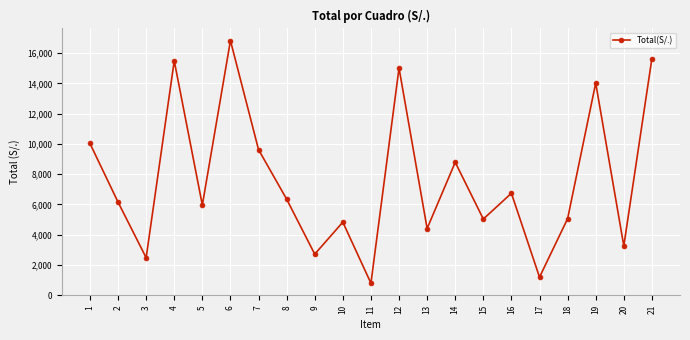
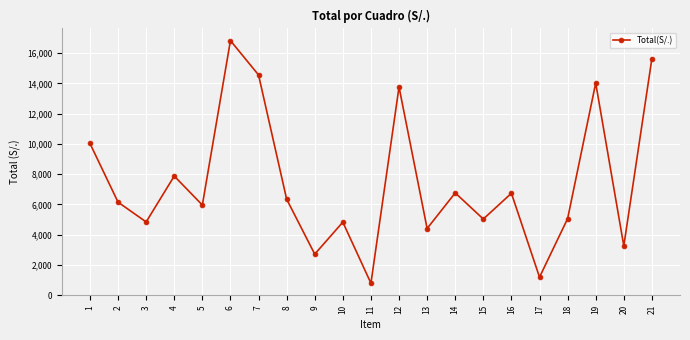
  {
    "1": "10,000",
    "2": "6,200",
-   "3": "2,500",
-   "4": "15,500",
+   "3": "4,800",
+   "4": "7,900",
    "5": "6,000",
    "6": "16,800",
-   "7": "9,600",
+   "7": "14,600",
    "8": "6,300",
    "9": "2,700",
    "10": "4,800",
    "11": "800",
-   "12": "15,000",
+   "12": "13,800",
    "13": "4,400",
-   "14": "8,800",
+   "14": "6,800",
    "15": "5,000",
    "16": "6,700",
    "17": "1,200",
    "18": "5,100",
    "19": "14,000",
    "20": "3,300",
    "21": "15,600"
  }
